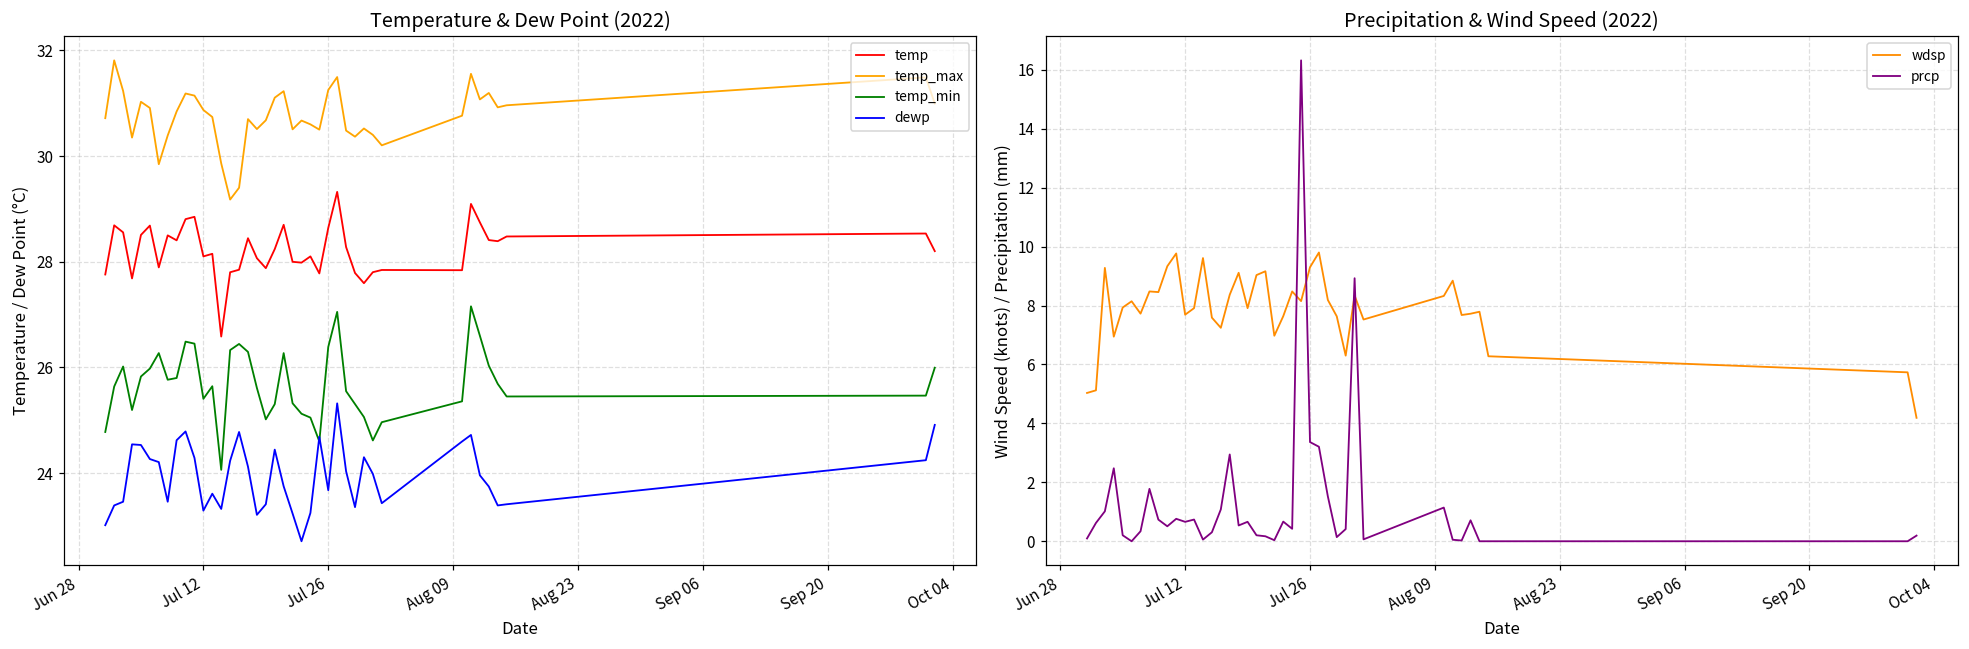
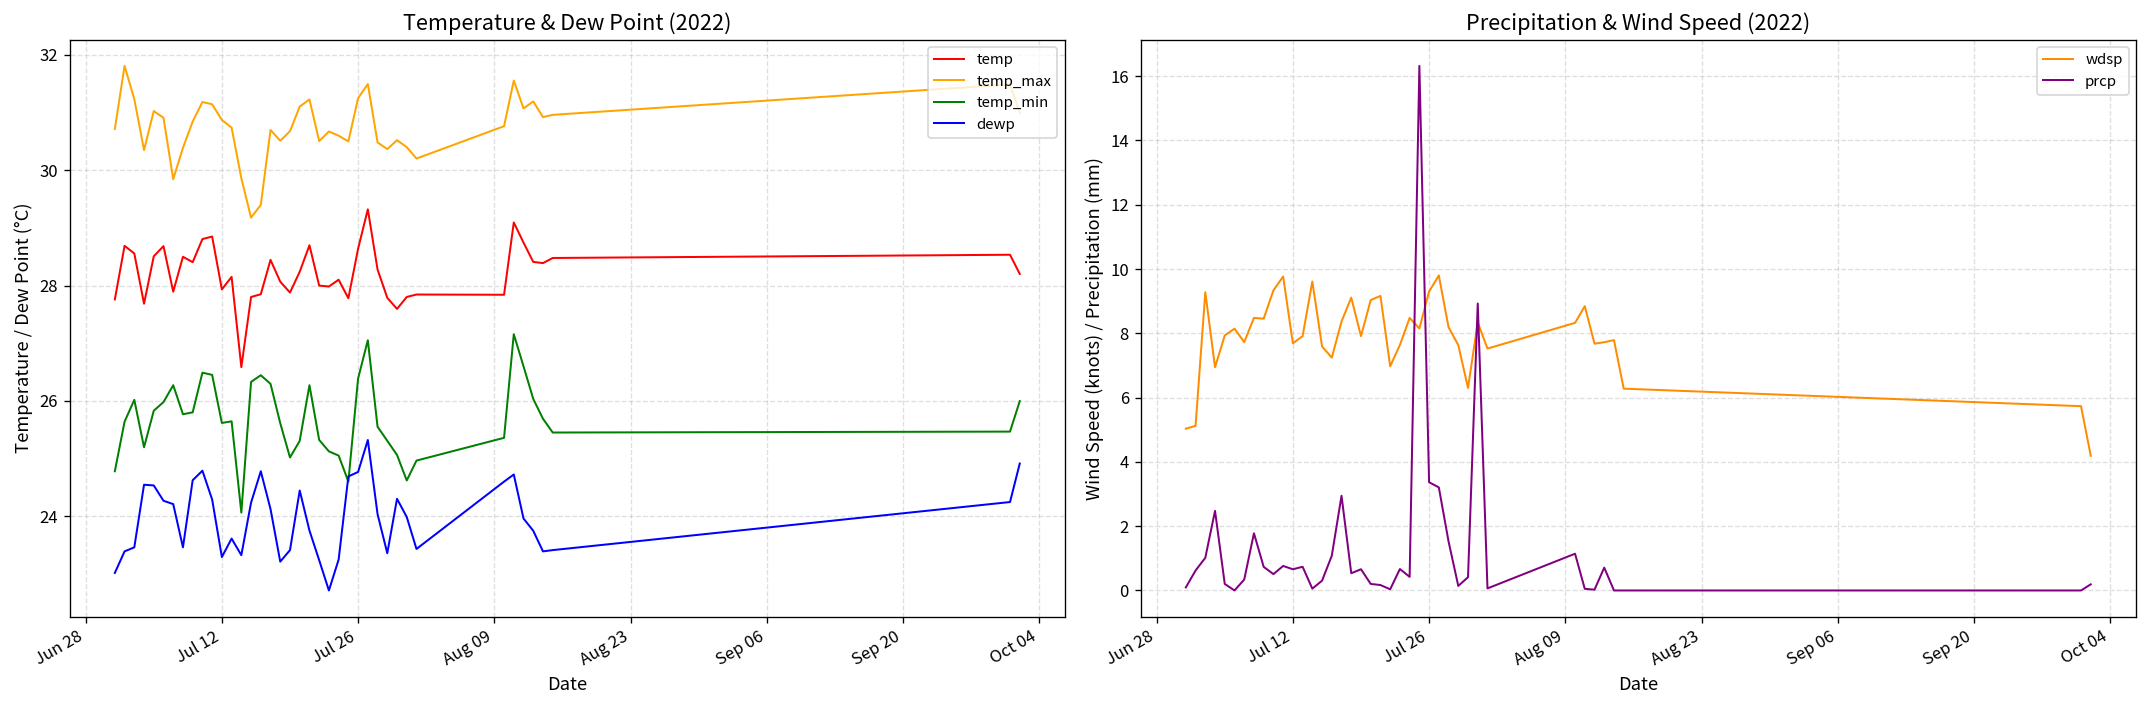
  {
    "Temperature & Dew Point (2022)": {
      "temp": {
-       "Jul 12": 28.1,
+       "Jul 12": 27.9,
        "Jul 26": 28.6
      },
      "temp_max": {
        "Jul 12": 30.9,
        "Jul 26": 31.3
      },
      "temp_min": {
-       "Jul 12": 25.4,
+       "Jul 12": 25.6,
        "Jul 26": 26.4
      },
      "dewp": {
        "Jul 12": 23.3,
-       "Jul 26": 23.7
+       "Jul 26": 24.8
      }
    },
    "Precipitation & Wind Speed (2022)": {
      "wdsp": {
        "Jul 12": 7.7,
        "Jul 26": 9.3
      },
      "prcp": {
        "Jul 12": 0.7,
        "Jul 26": 3.4
      }
    }
  }
